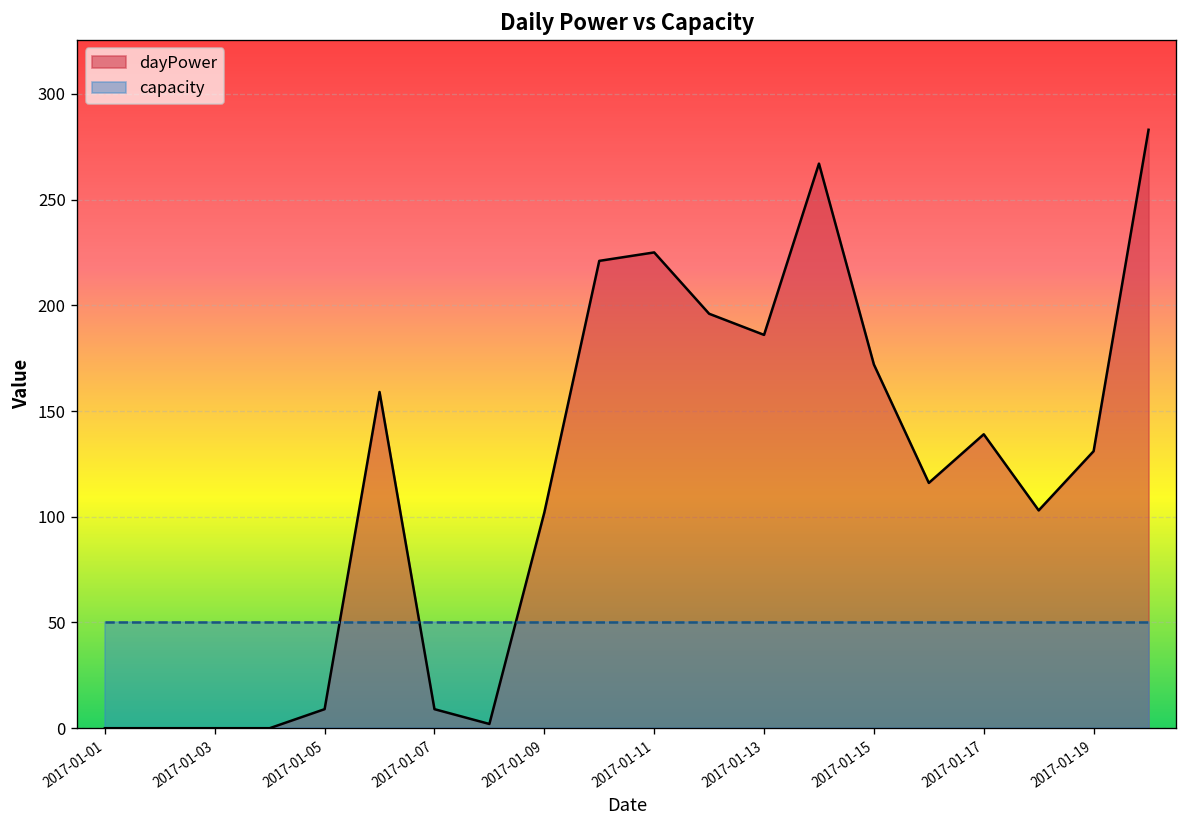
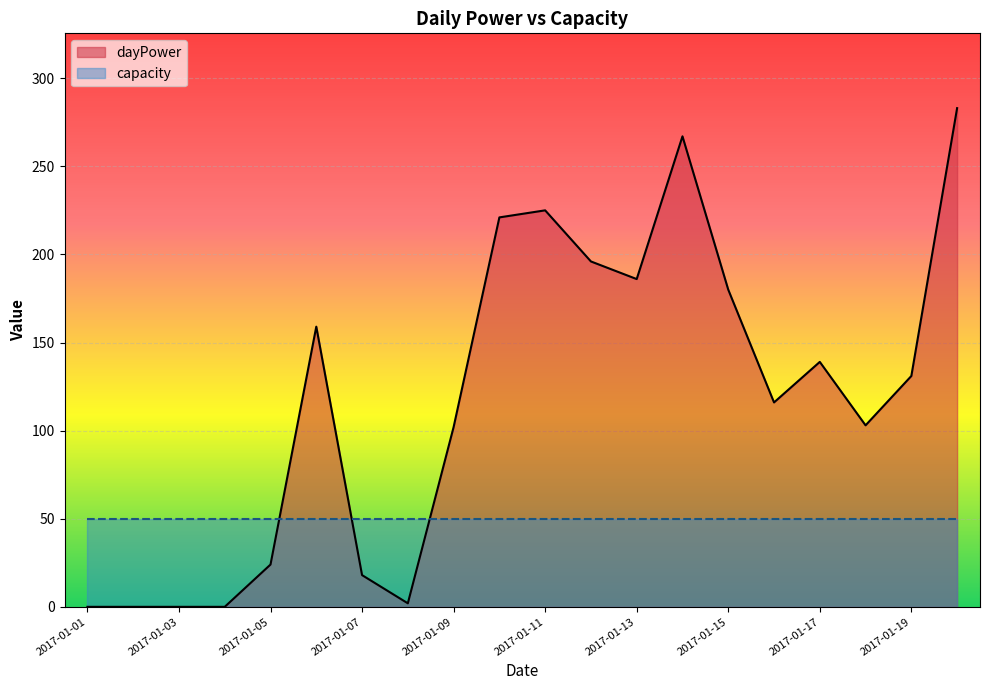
  {
    "dayPower": {
      "2017-01-01": 0,
      "2017-01-03": 0,
-     "2017-01-05": 9,
-     "2017-01-07": 9,
+     "2017-01-05": 24,
+     "2017-01-07": 18,
      "2017-01-09": 102,
      "2017-01-11": 225,
      "2017-01-13": 186,
-     "2017-01-15": 172,
+     "2017-01-15": 180,
      "2017-01-17": 139,
      "2017-01-19": 131
    },
    "capacity": {
      "2017-01-01": 50,
      "2017-01-03": 50,
      "2017-01-05": 50,
      "2017-01-07": 50,
      "2017-01-09": 50,
      "2017-01-11": 50,
      "2017-01-13": 50,
      "2017-01-15": 50,
      "2017-01-17": 50,
      "2017-01-19": 50
    }
  }
